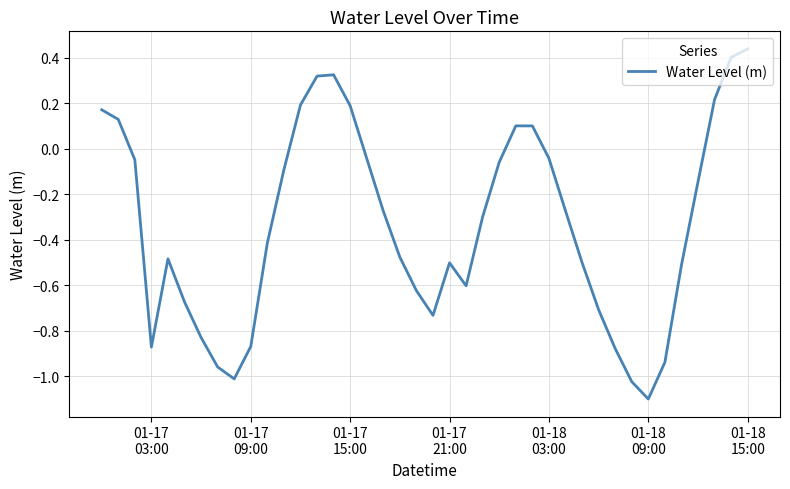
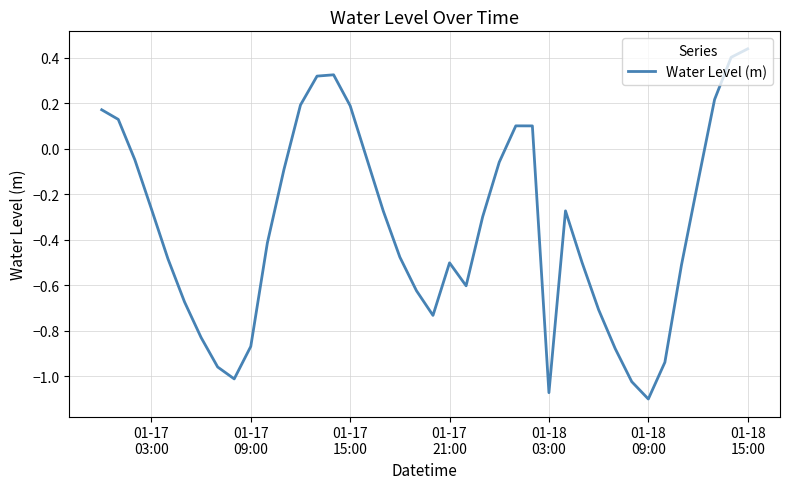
  {
-   "01-17 03:00": -0.87,
+   "01-17 03:00": -0.26,
    "01-17 09:00": -0.87,
    "01-17 15:00": 0.19,
    "01-17 21:00": -0.50,
-   "01-18 03:00": -0.04,
+   "01-18 03:00": -1.07,
    "01-18 09:00": -1.10
  }
